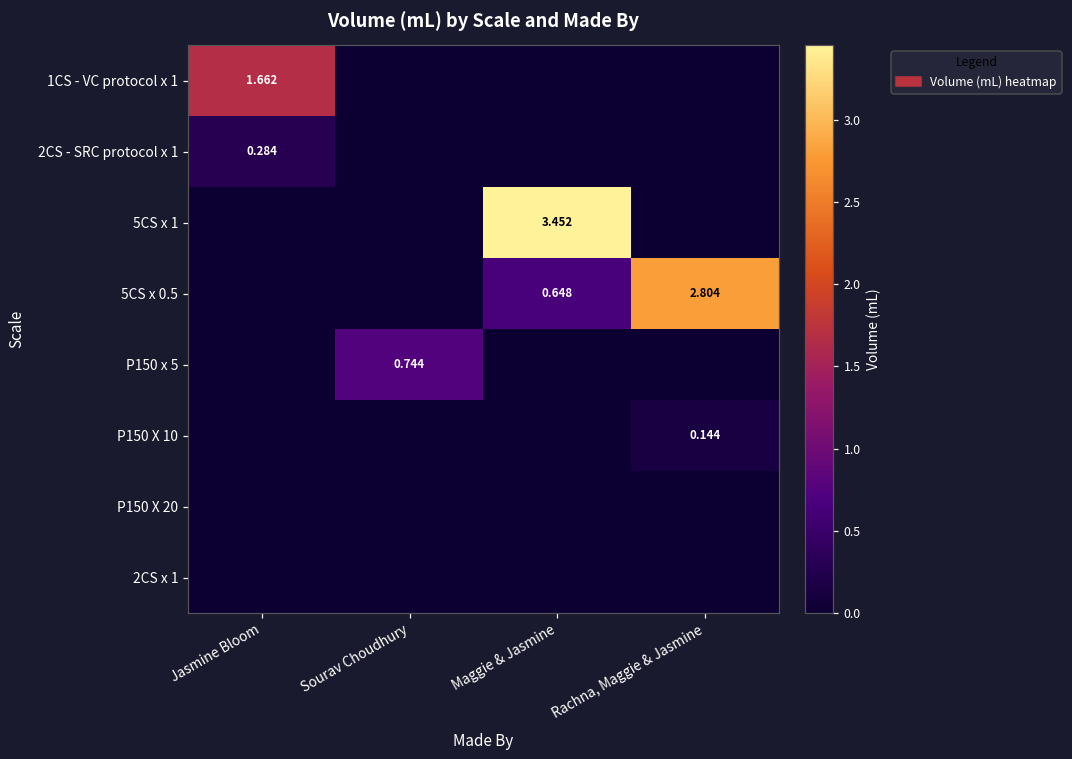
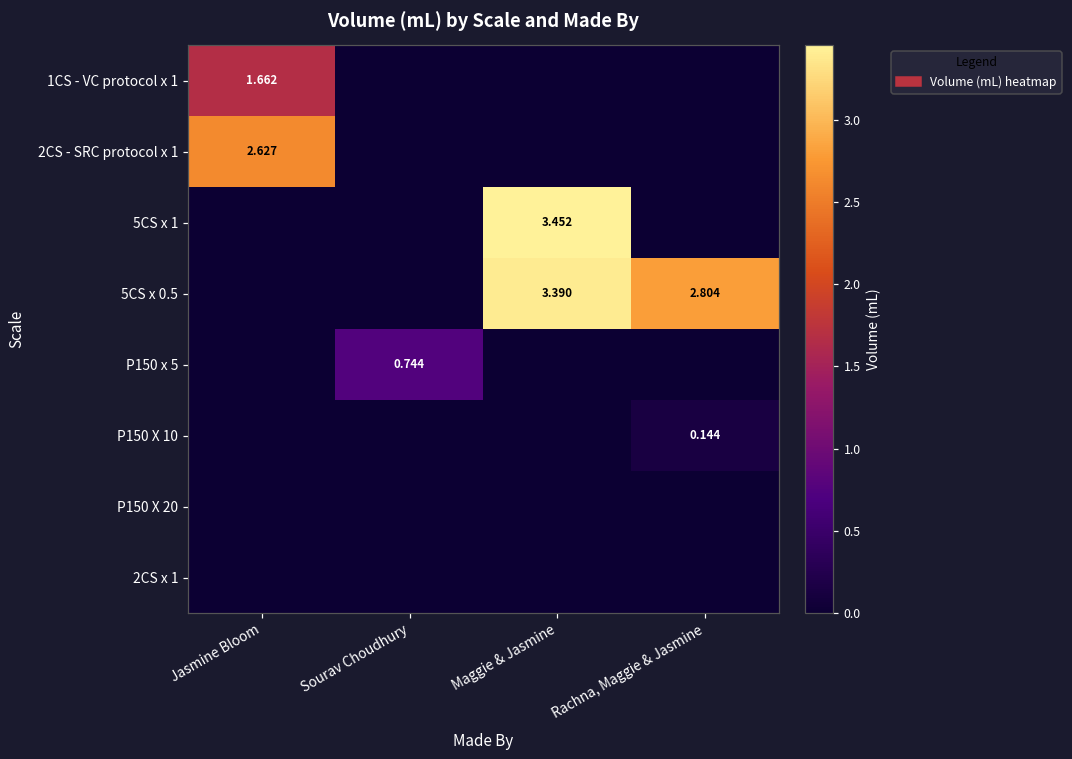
  {
    "1CS - VC protocol x 1": {
      "Jasmine Bloom": 1.662
    },
    "2CS - SRC protocol x 1": {
-     "Jasmine Bloom": 0.284
+     "Jasmine Bloom": 2.627
    },
    "5CS x 1": {
      "Maggie & Jasmine": 3.452
    },
    "5CS x 0.5": {
-     "Maggie & Jasmine": 0.648,
+     "Maggie & Jasmine": 3.390,
      "Rachna, Maggie & Jasmine": 2.804
    },
    "P150 x 5": {
      "Sourav Choudhury": 0.744
    },
    "P150 X 10": {
      "Rachna, Maggie & Jasmine": 0.144
    }
  }
